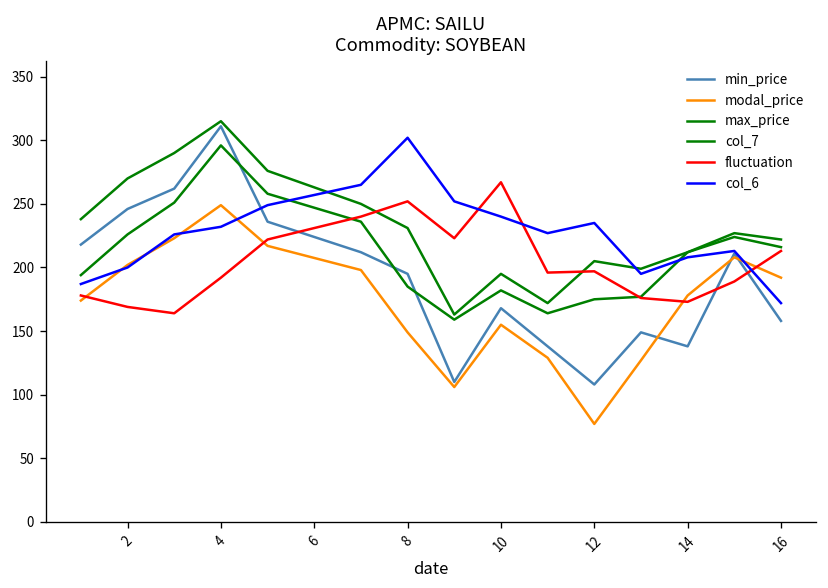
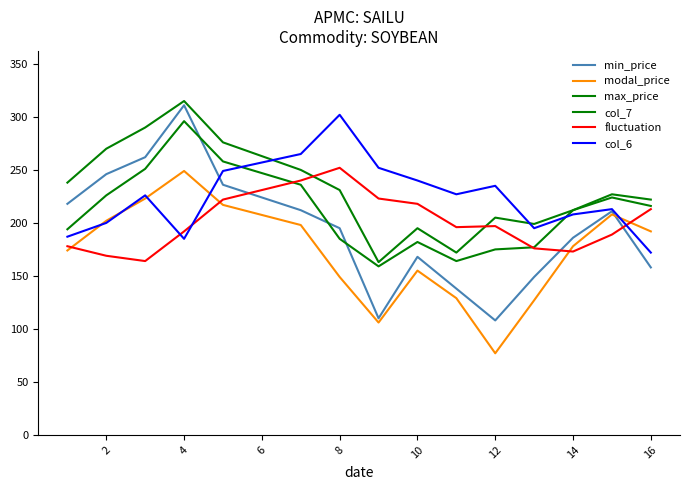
  {
    "min_price": {
      "2": 246,
      "4": 311,
      "8": 195,
      "10": 168,
      "12": 108,
-     "14": 138,
+     "14": 186,
      "16": 158
    },
    "modal_price": {
      "4": 249,
      "8": 149,
      "10": 155,
      "12": 77,
      "14": 178,
      "16": 192
    },
    "fluctuation": {
      "2": 169,
      "4": 192,
      "8": 252,
-     "10": 267,
+     "10": 218,
      "12": 197,
      "14": 173,
      "16": 213
    },
    "col_6": {
-     "4": 232,
+     "4": 185,
      "8": 302,
      "10": 240,
      "12": 235,
      "14": 208,
      "16": 172
    }
  }
